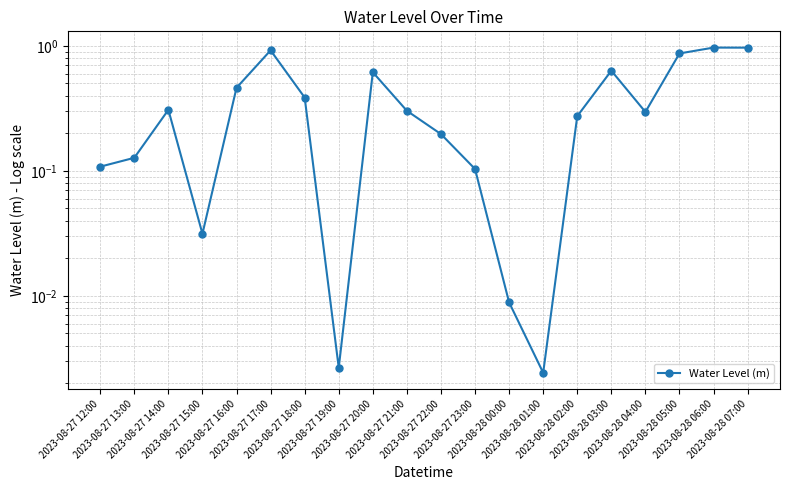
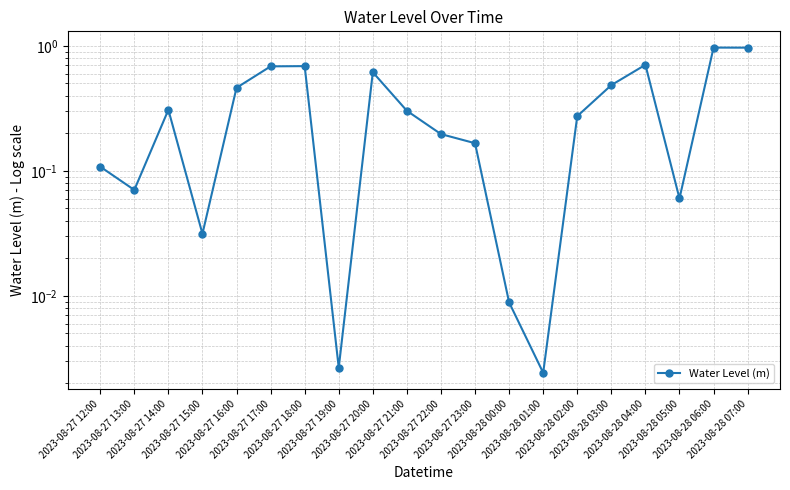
  {
    "2023-08-27 12:00": 0.11,
-   "2023-08-27 13:00": 0.13,
+   "2023-08-27 13:00": 0.07,
    "2023-08-27 14:00": 0.31,
    "2023-08-27 15:00": 0.03,
    "2023-08-27 16:00": 0.46,
-   "2023-08-27 17:00": 0.9,
-   "2023-08-27 18:00": 0.39,
+   "2023-08-27 17:00": 0.7,
+   "2023-08-27 18:00": 0.7,
    "2023-08-27 19:00": 0.0027,
    "2023-08-27 20:00": 0.6,
    "2023-08-27 21:00": 0.30,
    "2023-08-27 22:00": 0.20,
-   "2023-08-27 23:00": 0.10,
+   "2023-08-27 23:00": 0.17,
    "2023-08-28 00:00": 0.009,
    "2023-08-28 01:00": 0.0024,
    "2023-08-28 02:00": 0.27,
-   "2023-08-28 03:00": 0.6,
-   "2023-08-28 04:00": 0.30,
-   "2023-08-28 05:00": 0.9,
+   "2023-08-28 03:00": 0.49,
+   "2023-08-28 04:00": 0.7,
+   "2023-08-28 05:00": 0.06,
    "2023-08-28 06:00": 1.0,
    "2023-08-28 07:00": 1.0
  }
